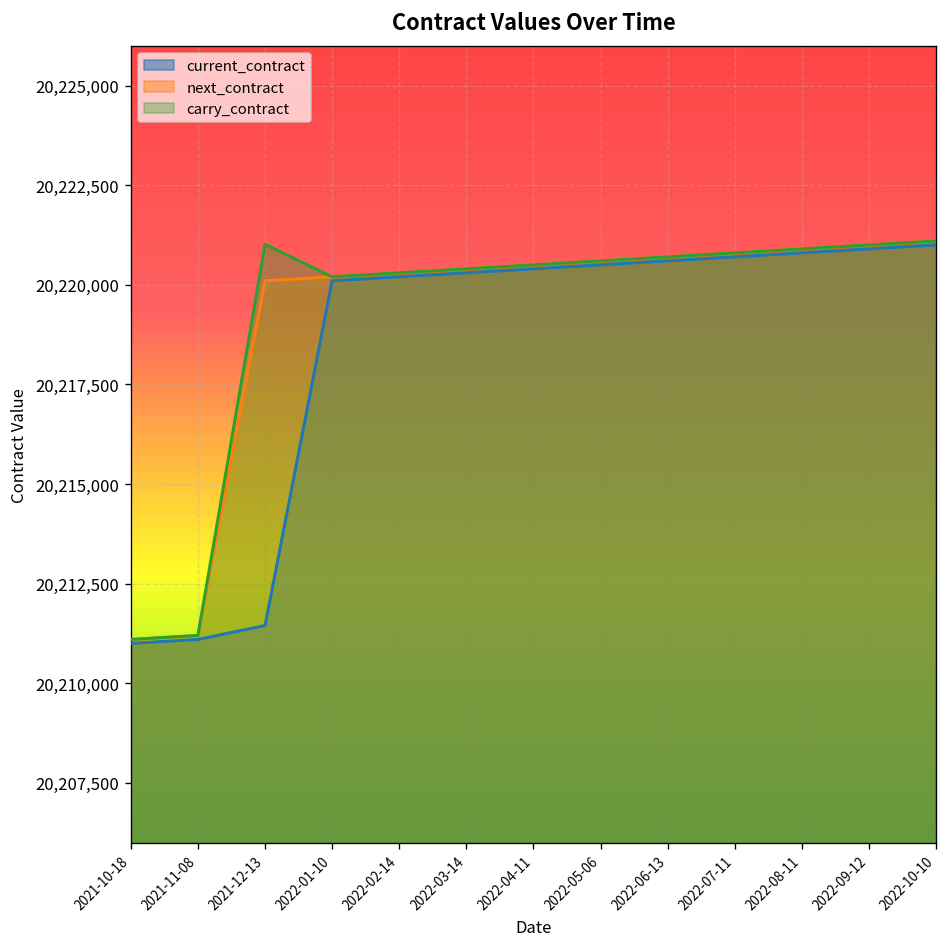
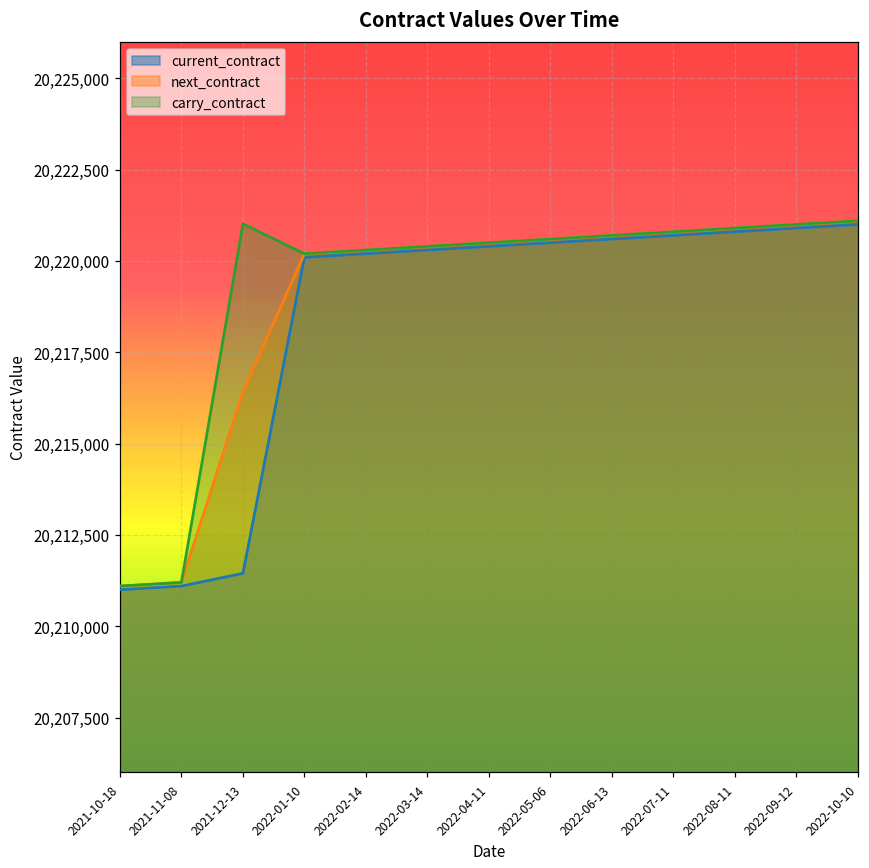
  {
    "current_contract": {
      "2021-10-18": "20,211,000",
      "2021-11-08": "20,211,100",
      "2021-12-13": "20,211,400",
      "2022-01-10": "20,220,100",
      "2022-02-14": "20,220,200",
      "2022-03-14": "20,220,300",
      "2022-04-11": "20,220,400",
      "2022-05-06": "20,220,500",
      "2022-06-13": "20,220,600",
      "2022-07-11": "20,220,700",
      "2022-08-11": "20,220,800",
      "2022-09-12": "20,220,900",
      "2022-10-10": "20,221,000"
    },
    "next_contract": {
-     "2021-12-13": "20,220,100"
+     "2021-12-13": "20,216,400"
    },
    "carry_contract": {
      "2021-12-13": "20,221,000"
    }
  }
